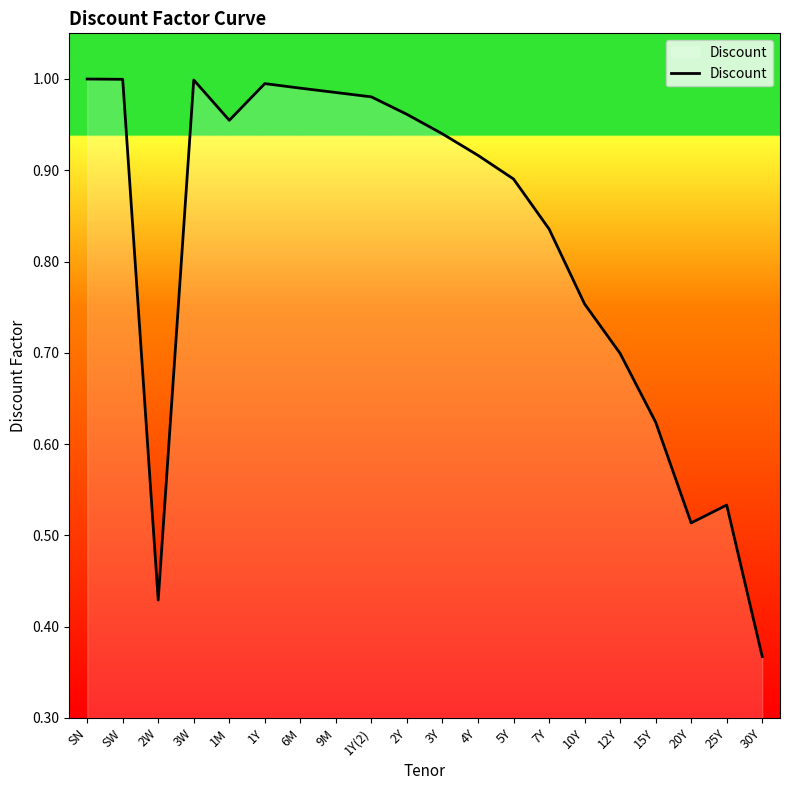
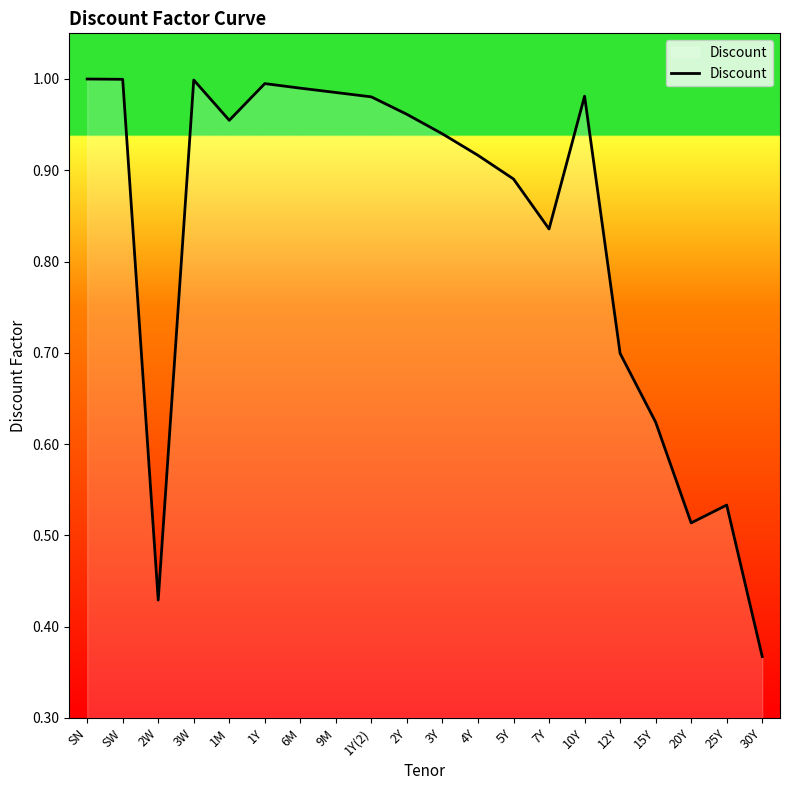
  {
    "SN": 1.00,
    "SW": 1.00,
    "2W": 0.43,
    "3W": 1.00,
    "1M": 0.95,
    "1Y": 0.99,
    "6M": 0.99,
    "9M": 0.99,
    "1Y(2)": 0.98,
    "2Y": 0.96,
    "3Y": 0.94,
    "4Y": 0.92,
    "5Y": 0.89,
    "7Y": 0.84,
-   "10Y": 0.75,
+   "10Y": 0.98,
    "12Y": 0.70,
    "15Y": 0.62,
    "20Y": 0.51,
    "25Y": 0.53,
    "30Y": 0.37
  }
